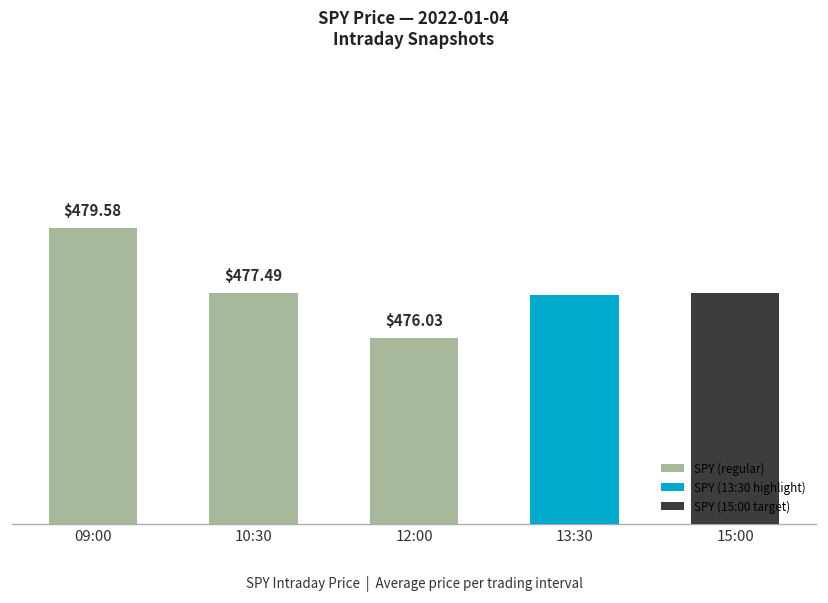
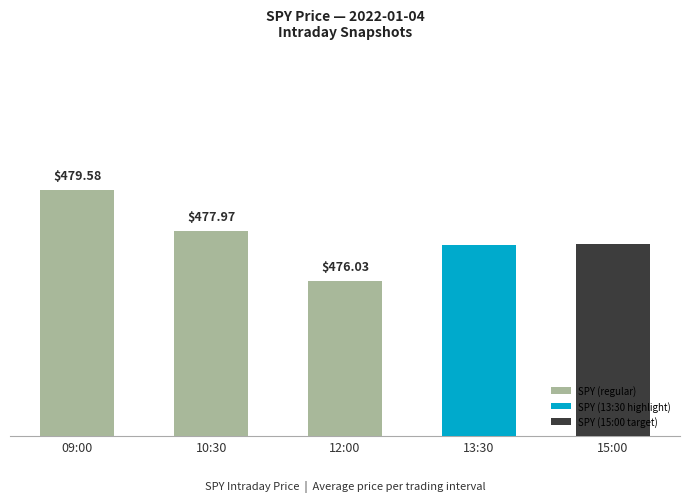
  {
    "09:00": "$479.58",
-   "10:30": "$477.49",
+   "10:30": "$477.97",
    "12:00": "$476.03"
  }
